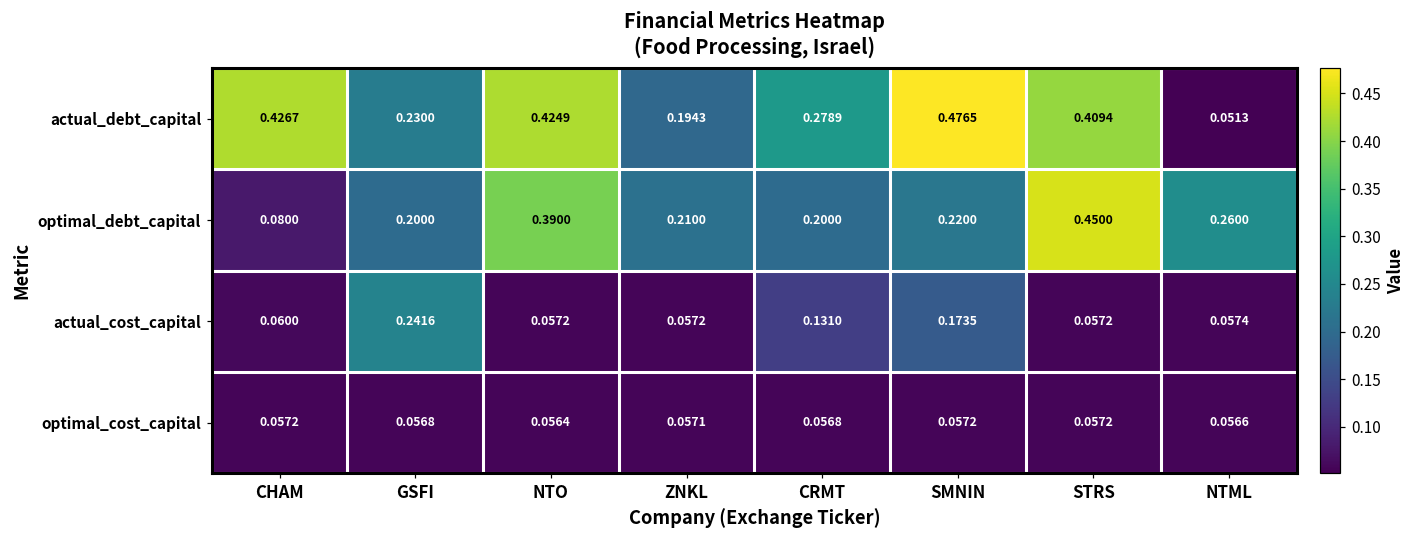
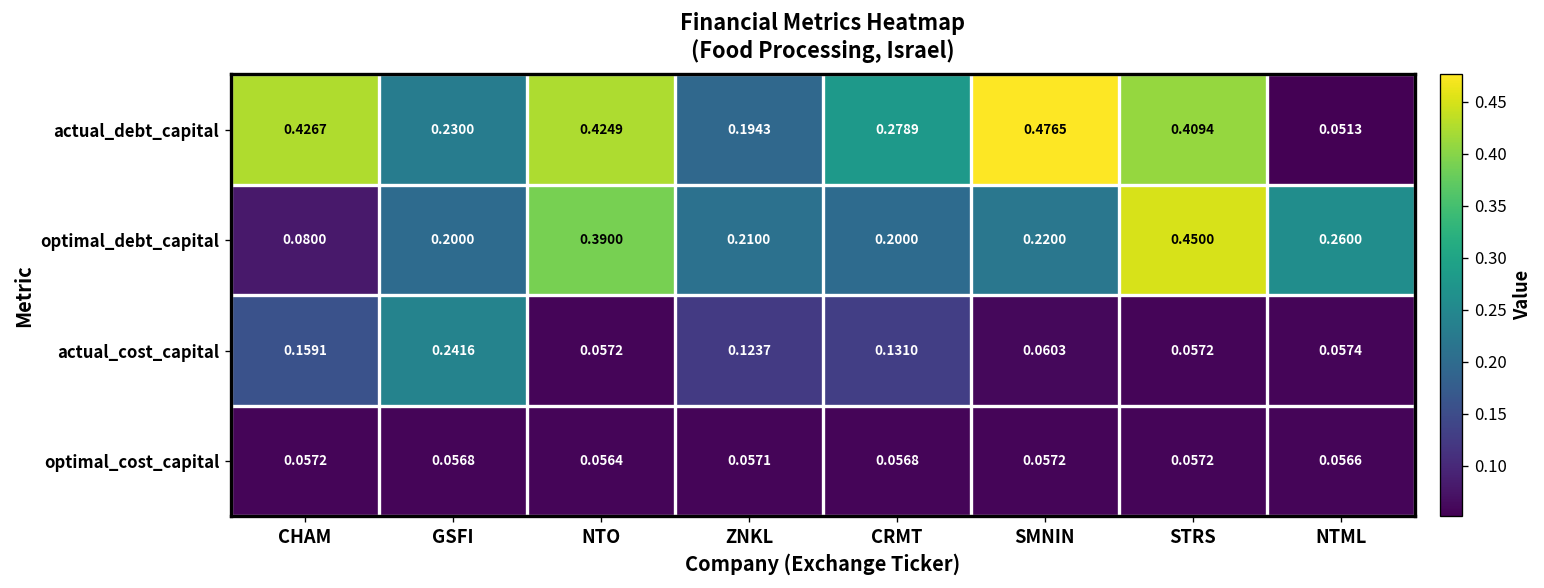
  {
    "actual_debt_capital": {
      "CHAM": 0.4267,
      "GSFI": 0.2300,
      "NTO": 0.4249,
      "ZNKL": 0.1943,
      "CRMT": 0.2789,
      "SMNIN": 0.4765,
      "STRS": 0.4094,
      "NTML": 0.0513
    },
    "optimal_debt_capital": {
      "CHAM": 0.0800,
      "GSFI": 0.2000,
      "NTO": 0.3900,
      "ZNKL": 0.2100,
      "CRMT": 0.2000,
      "SMNIN": 0.2200,
      "STRS": 0.4500,
      "NTML": 0.2600
    },
    "actual_cost_capital": {
-     "CHAM": 0.0600,
+     "CHAM": 0.1591,
      "GSFI": 0.2416,
      "NTO": 0.0572,
-     "ZNKL": 0.0572,
+     "ZNKL": 0.1237,
      "CRMT": 0.1310,
-     "SMNIN": 0.1735,
+     "SMNIN": 0.0603,
      "STRS": 0.0572,
      "NTML": 0.0574
    },
    "optimal_cost_capital": {
      "CHAM": 0.0572,
      "GSFI": 0.0568,
      "NTO": 0.0564,
      "ZNKL": 0.0571,
      "CRMT": 0.0568,
      "SMNIN": 0.0572,
      "STRS": 0.0572,
      "NTML": 0.0566
    }
  }
